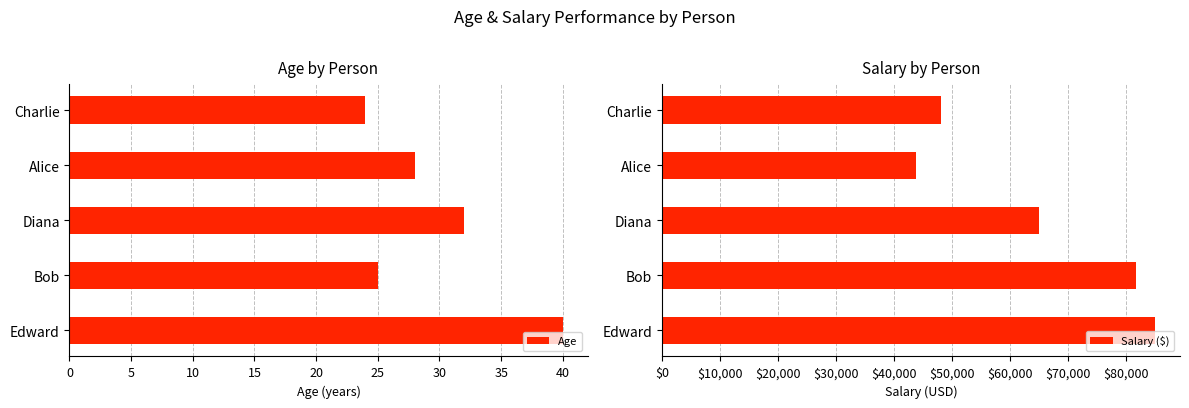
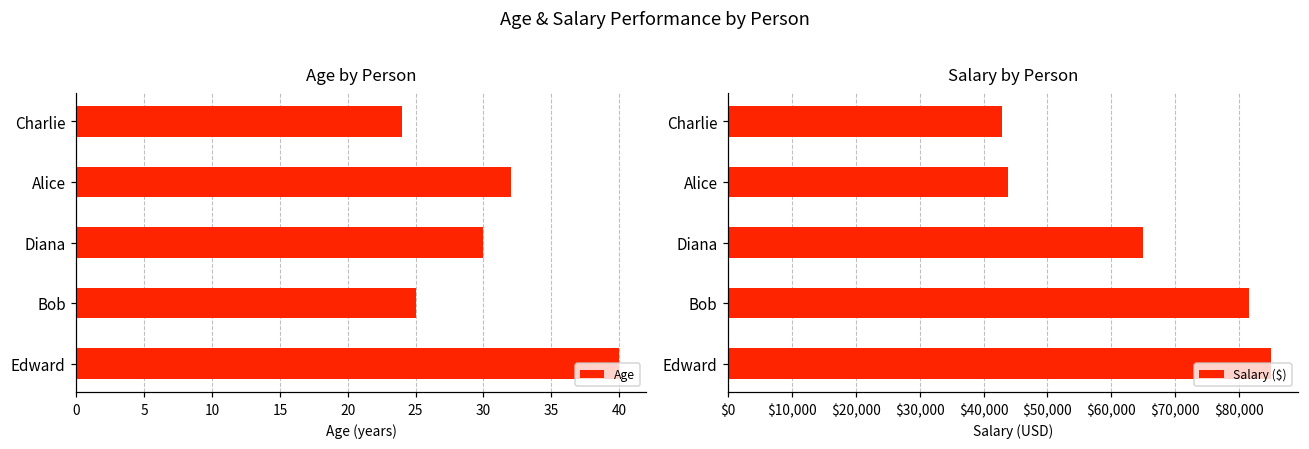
  {
    "Age by Person": {
      "Charlie": "24",
-     "Alice": "28",
-     "Diana": "32",
+     "Alice": "32",
+     "Diana": "30",
      "Bob": "25",
      "Edward": "40"
    },
    "Salary by Person": {
-     "Charlie": "$48,000",
+     "Charlie": "$43,000",
      "Alice": "$44,000",
      "Diana": "$65,000",
      "Bob": "$82,000",
      "Edward": "$85,000"
    }
  }
